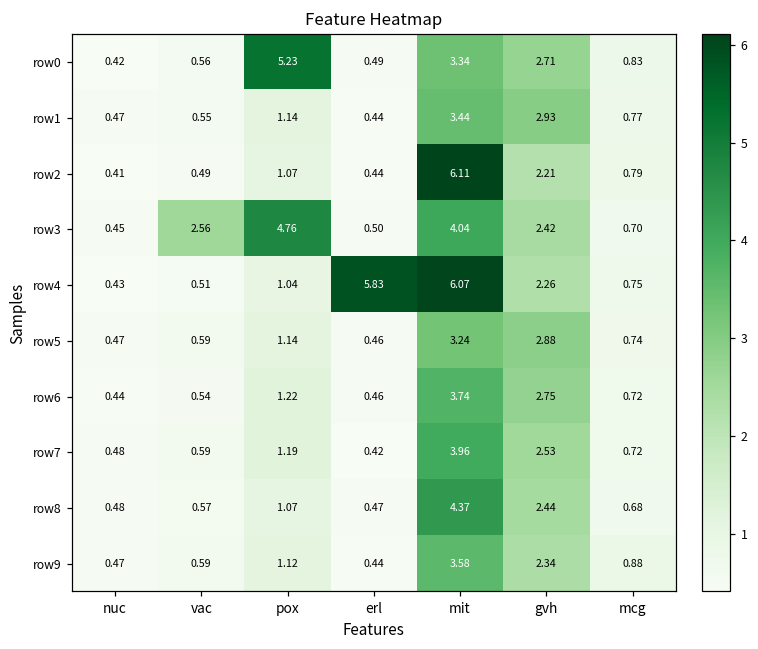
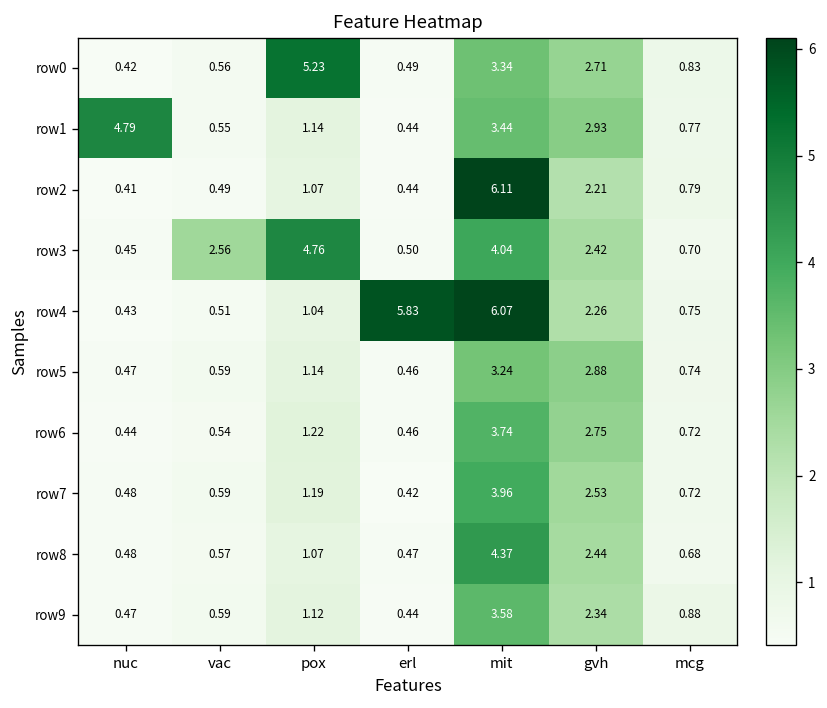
  {
    "row0": {
      "nuc": 0.42,
      "vac": 0.56,
      "pox": 5.23,
      "erl": 0.49,
      "mit": 3.34,
      "gvh": 2.71,
      "mcg": 0.83
    },
    "row1": {
-     "nuc": 0.47,
+     "nuc": 4.79,
      "vac": 0.55,
      "pox": 1.14,
      "erl": 0.44,
      "mit": 3.44,
      "gvh": 2.93,
      "mcg": 0.77
    },
    "row2": {
      "nuc": 0.41,
      "vac": 0.49,
      "pox": 1.07,
      "erl": 0.44,
      "mit": 6.11,
      "gvh": 2.21,
      "mcg": 0.79
    },
    "row3": {
      "nuc": 0.45,
      "vac": 2.56,
      "pox": 4.76,
      "erl": 0.50,
      "mit": 4.04,
      "gvh": 2.42,
      "mcg": 0.70
    },
    "row4": {
      "nuc": 0.43,
      "vac": 0.51,
      "pox": 1.04,
      "erl": 5.83,
      "mit": 6.07,
      "gvh": 2.26,
      "mcg": 0.75
    },
    "row5": {
      "nuc": 0.47,
      "vac": 0.59,
      "pox": 1.14,
      "erl": 0.46,
      "mit": 3.24,
      "gvh": 2.88,
      "mcg": 0.74
    },
    "row6": {
      "nuc": 0.44,
      "vac": 0.54,
      "pox": 1.22,
      "erl": 0.46,
      "mit": 3.74,
      "gvh": 2.75,
      "mcg": 0.72
    },
    "row7": {
      "nuc": 0.48,
      "vac": 0.59,
      "pox": 1.19,
      "erl": 0.42,
      "mit": 3.96,
      "gvh": 2.53,
      "mcg": 0.72
    },
    "row8": {
      "nuc": 0.48,
      "vac": 0.57,
      "pox": 1.07,
      "erl": 0.47,
      "mit": 4.37,
      "gvh": 2.44,
      "mcg": 0.68
    },
    "row9": {
      "nuc": 0.47,
      "vac": 0.59,
      "pox": 1.12,
      "erl": 0.44,
      "mit": 3.58,
      "gvh": 2.34,
      "mcg": 0.88
    }
  }
